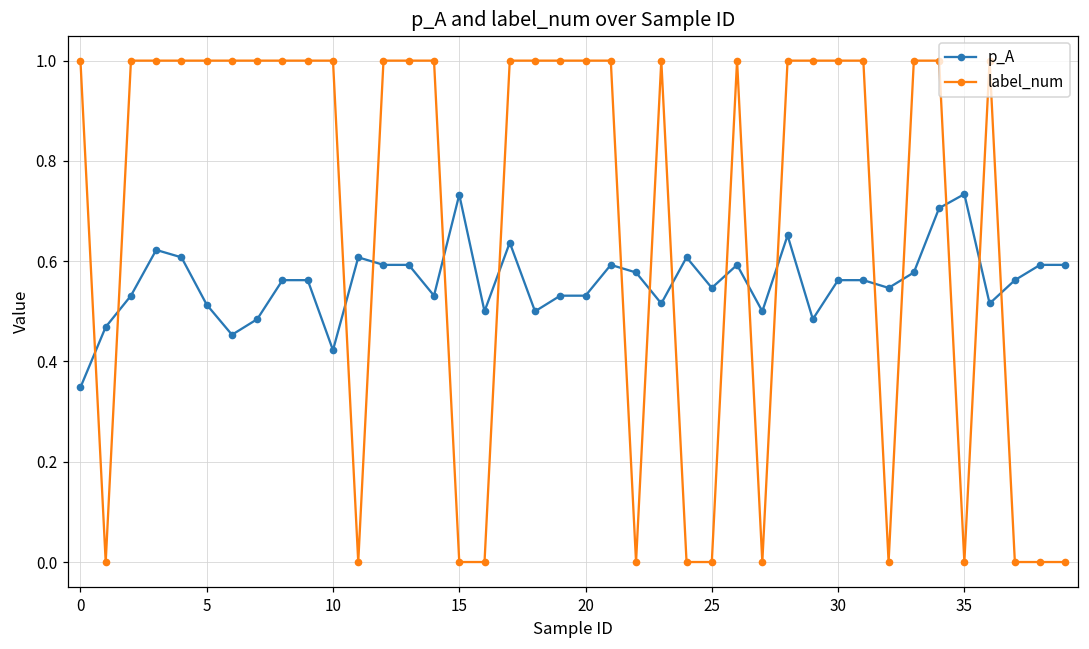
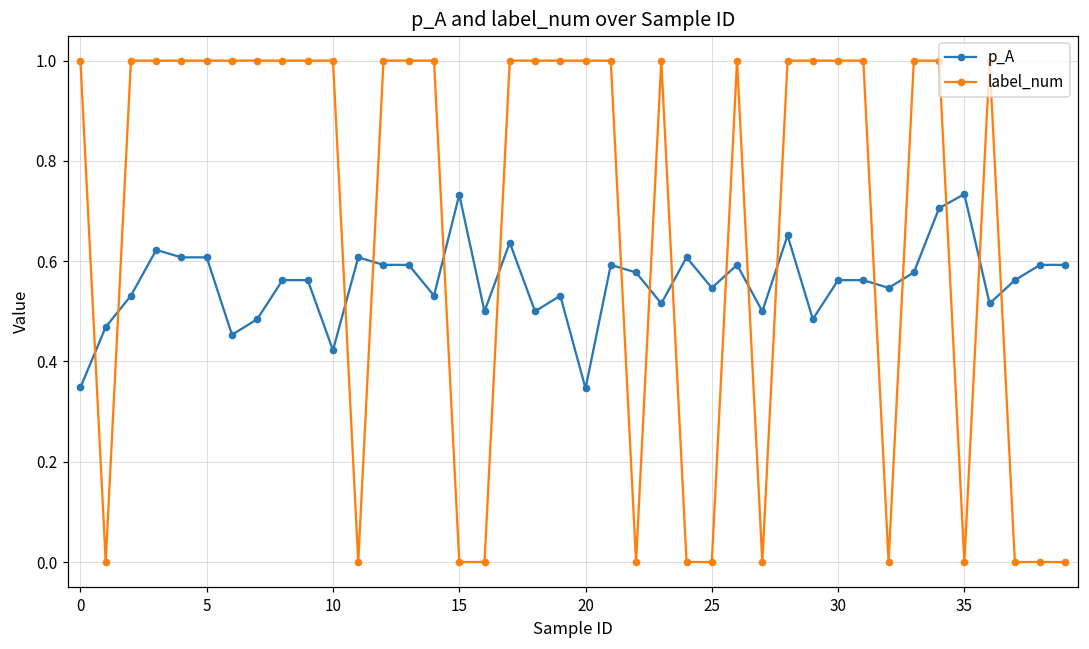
  {
    "p_A": {
      "0": 0.35,
-     "5": 0.51,
+     "5": 0.61,
      "10": 0.42,
      "15": 0.73,
-     "20": 0.53,
+     "20": 0.35,
      "25": 0.55,
      "30": 0.56,
      "35": 0.73
    },
    "label_num": {
      "0": 1.00,
      "5": 1.00,
      "10": 1.00,
      "15": 0.00,
      "20": 1.00,
      "25": 0.00,
      "30": 1.00,
      "35": 0.00
    }
  }
